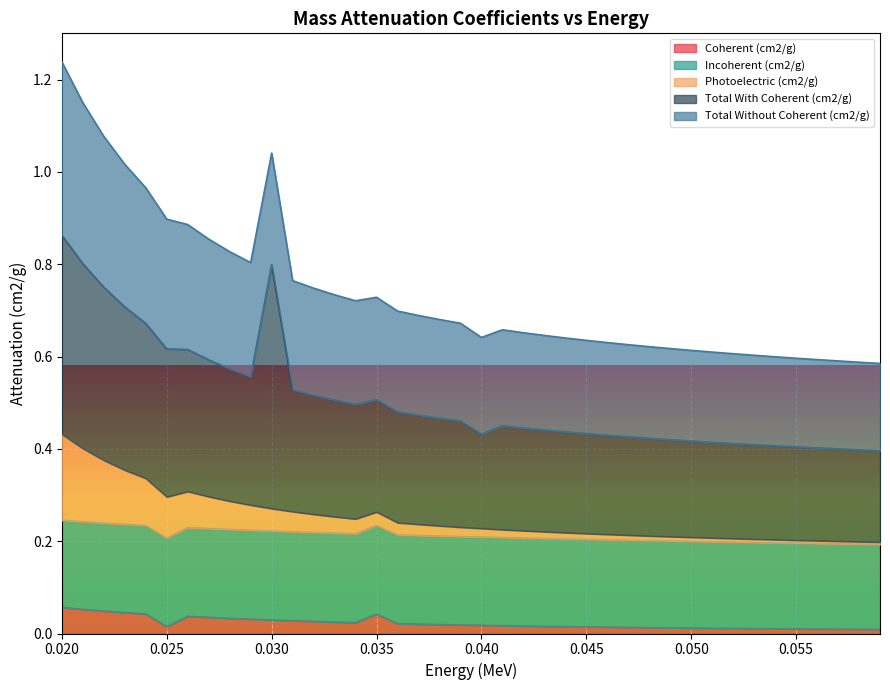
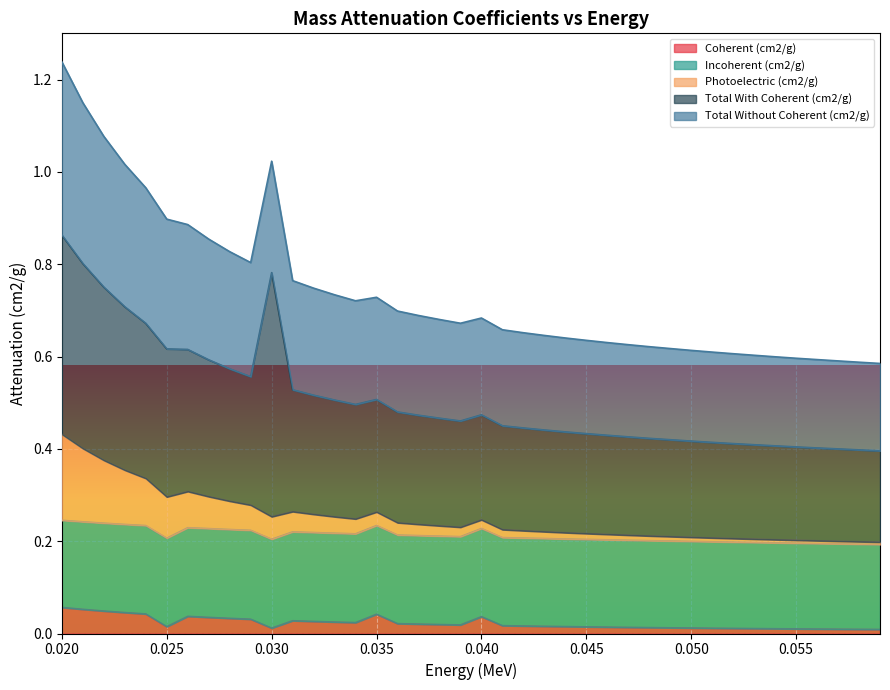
  {
    "Coherent (cm2/g)": {
      "0.020": 0.06,
      "0.025": 0.01,
-     "0.030": 0.03,
+     "0.030": 0.01,
      "0.035": 0.04,
-     "0.040": 0.02,
+     "0.040": 0.04,
      "0.045": 0.01,
      "0.050": 0.01,
      "0.055": 0.01
    },
    "Photoelectric (cm2/g)": {
      "0.020": 0.19,
      "0.025": 0.09,
      "0.030": 0.05,
      "0.035": 0.03,
      "0.040": 0.02,
      "0.045": 0.01,
      "0.050": 0.01,
      "0.055": 0.01
    },
    "Total With Coherent (cm2/g)": {
      "0.020": 0.43,
      "0.025": 0.32,
      "0.030": 0.53,
      "0.035": 0.24,
-     "0.040": 0.20,
+     "0.040": 0.23,
      "0.045": 0.22,
      "0.050": 0.21,
      "0.055": 0.20
    }
  }
